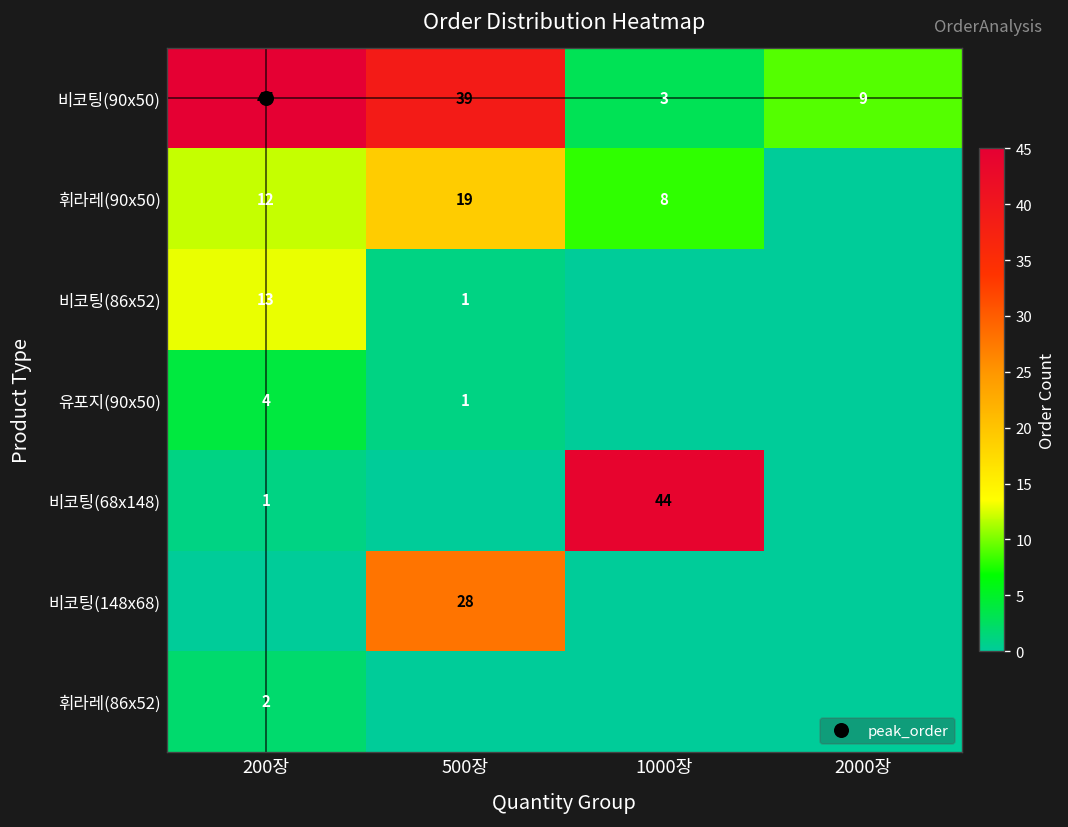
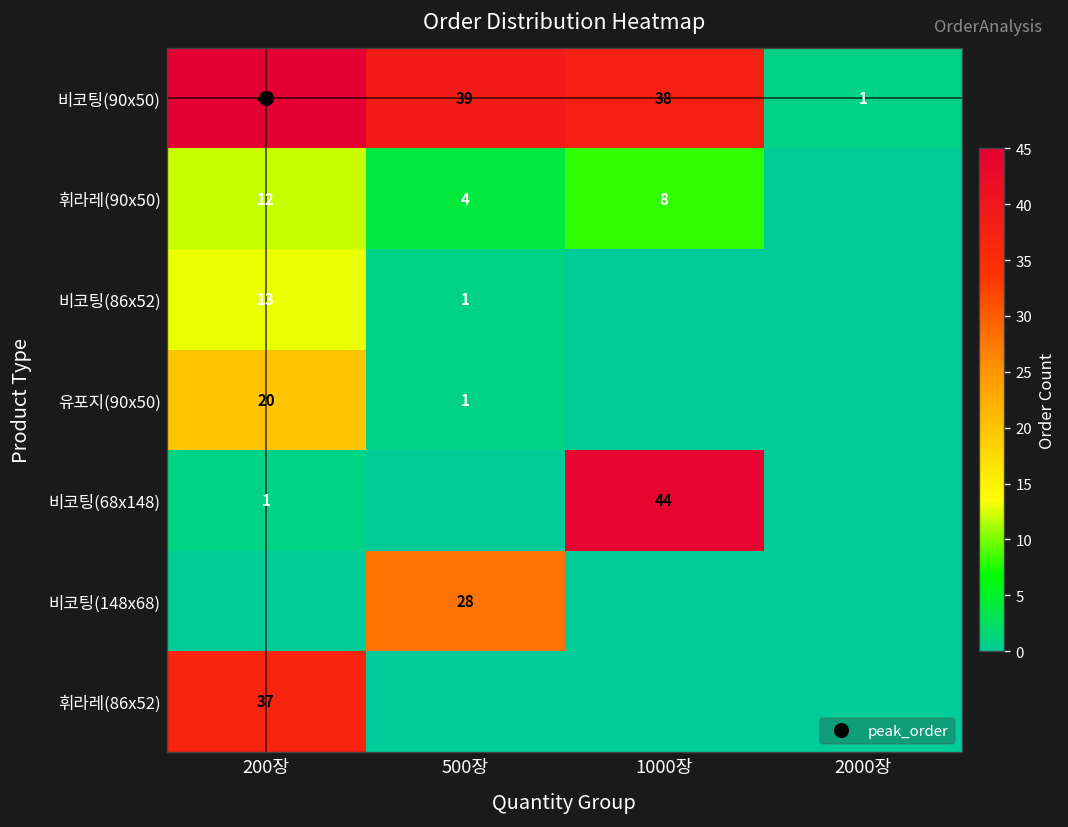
  {
    "비코팅(90x50)": {
      "500장": 39,
-     "1000장": 3,
-     "2000장": 9
+     "1000장": 38,
+     "2000장": 1
    },
    "휘라레(90x50)": {
      "200장": 12,
-     "500장": 19,
+     "500장": 4,
      "1000장": 8
    },
    "비코팅(86x52)": {
      "200장": 13,
      "500장": 1
    },
    "유포지(90x50)": {
-     "200장": 4,
+     "200장": 20,
      "500장": 1
    },
    "비코팅(68x148)": {
      "200장": 1,
      "1000장": 44
    },
    "비코팅(148x68)": {
      "500장": 28
    },
    "휘라레(86x52)": {
-     "200장": 2
+     "200장": 37
    }
  }
